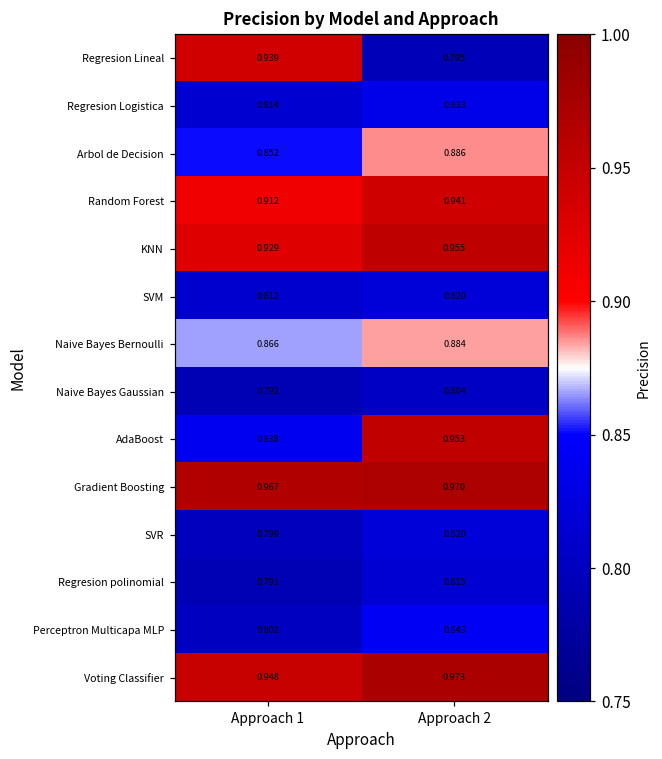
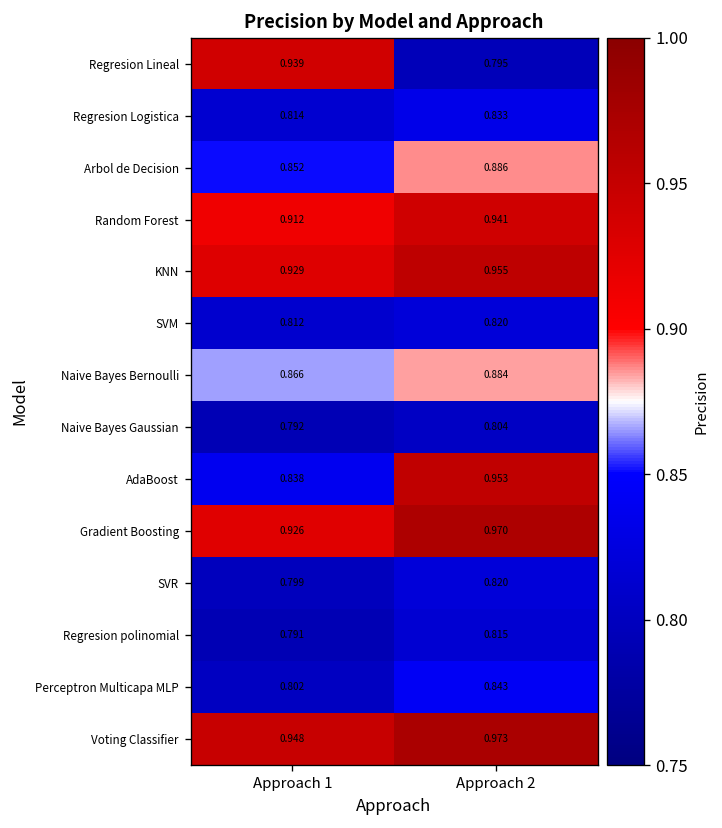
  {
    "Regresion Lineal": {
      "Approach 1": 0.939,
      "Approach 2": 0.795
    },
    "Regresion Logistica": {
      "Approach 1": 0.814,
      "Approach 2": 0.833
    },
    "Arbol de Decision": {
      "Approach 1": 0.852,
      "Approach 2": 0.886
    },
    "Random Forest": {
      "Approach 1": 0.912,
      "Approach 2": 0.941
    },
    "KNN": {
      "Approach 1": 0.929,
      "Approach 2": 0.955
    },
    "SVM": {
      "Approach 1": 0.812,
      "Approach 2": 0.820
    },
    "Naive Bayes Bernoulli": {
      "Approach 1": 0.866,
      "Approach 2": 0.884
    },
    "Naive Bayes Gaussian": {
      "Approach 1": 0.792,
      "Approach 2": 0.804
    },
    "AdaBoost": {
      "Approach 1": 0.838,
      "Approach 2": 0.953
    },
    "Gradient Boosting": {
-     "Approach 1": 0.967,
+     "Approach 1": 0.926,
      "Approach 2": 0.970
    },
    "SVR": {
      "Approach 1": 0.799,
      "Approach 2": 0.820
    },
    "Regresion polinomial": {
      "Approach 1": 0.791,
      "Approach 2": 0.815
    },
    "Perceptron Multicapa MLP": {
      "Approach 1": 0.802,
      "Approach 2": 0.843
    },
    "Voting Classifier": {
      "Approach 1": 0.948,
      "Approach 2": 0.973
    }
  }
